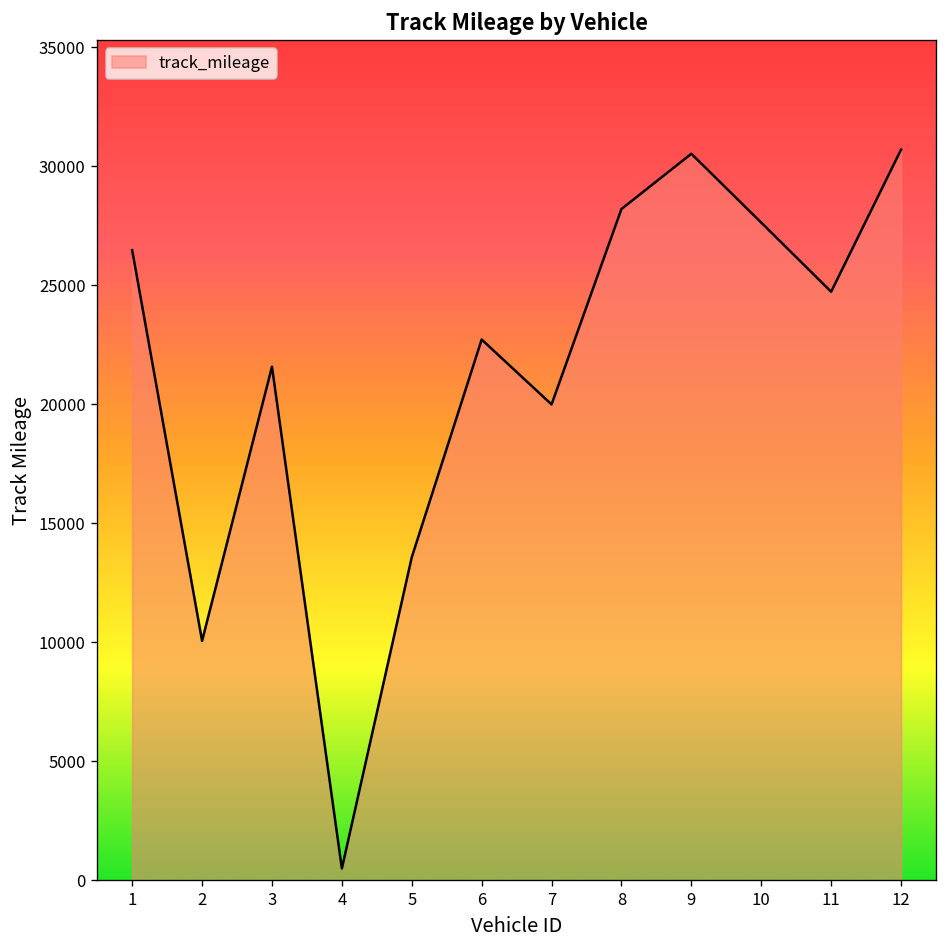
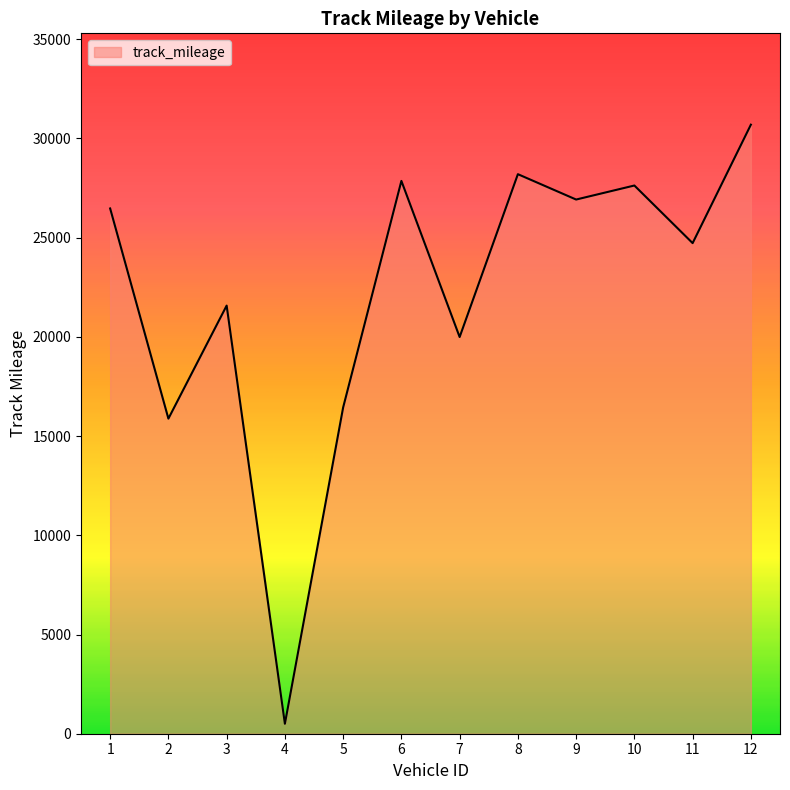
  {
    "1": 26500,
-   "2": 10100,
+   "2": 15900,
    "3": 21600,
    "4": 500,
-   "5": 13600,
-   "6": 22700,
+   "5": 16400,
+   "6": 27900,
    "7": 20000,
    "8": 28200,
-   "9": 30500,
+   "9": 26900,
    "10": 27600,
    "11": 24700,
    "12": 30700
  }
